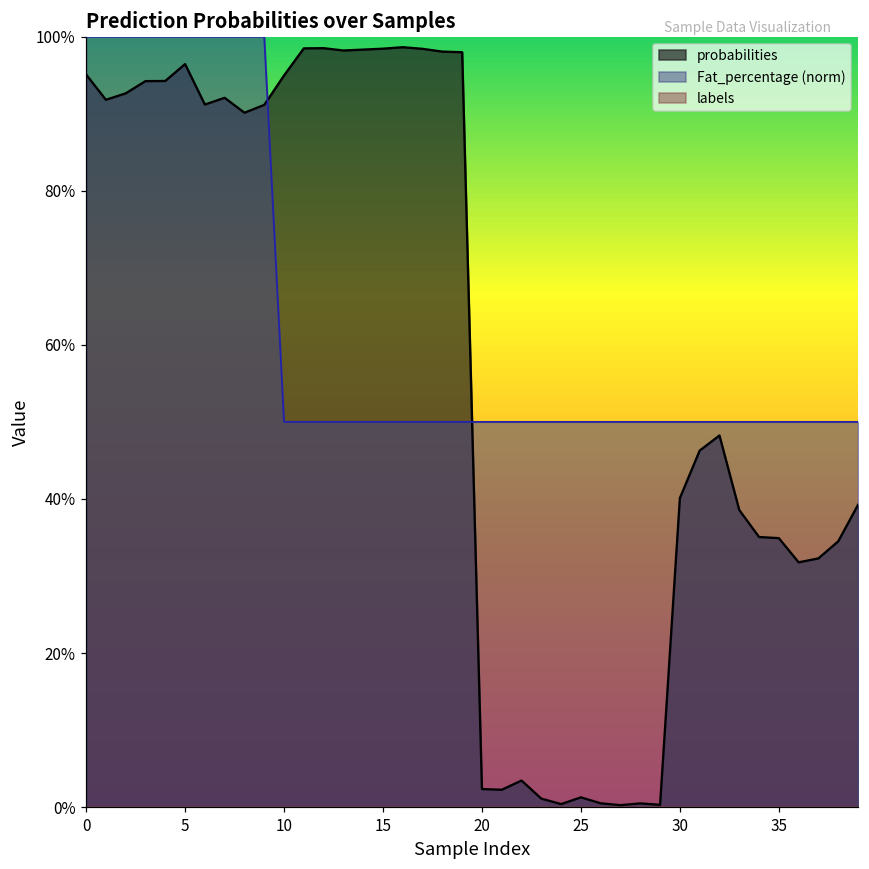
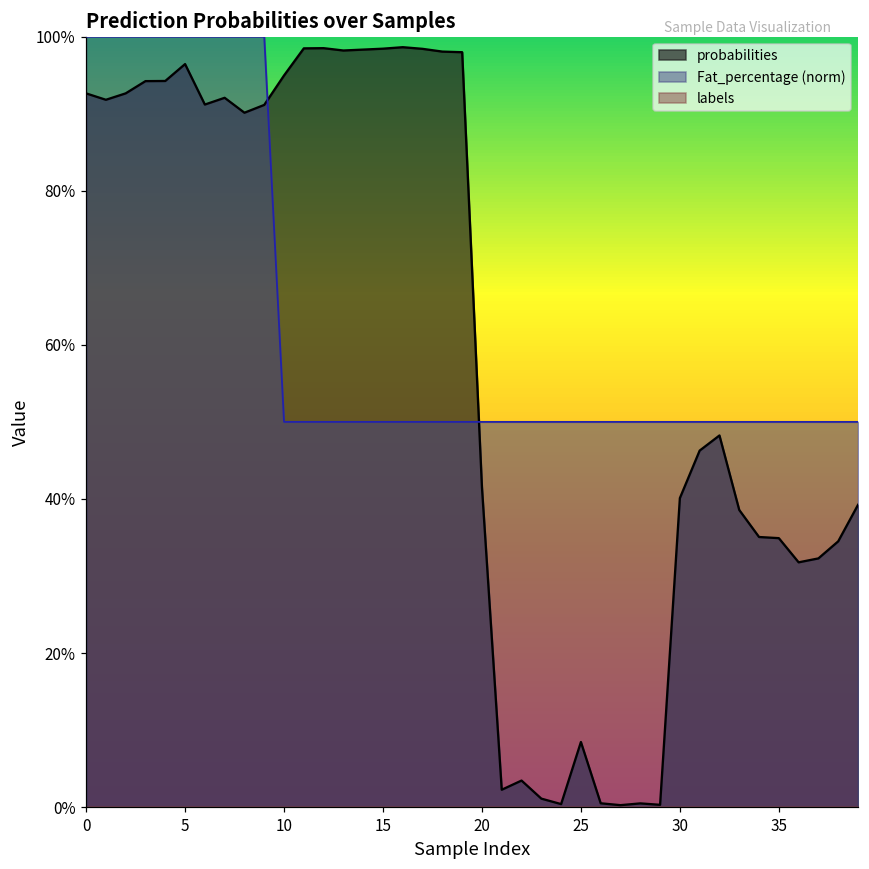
  {
    "probabilities": {
-     "0": "95%",
+     "0": "93%",
      "5": "96%",
      "10": "95%",
      "15": "98%",
-     "20": "2%",
-     "25": "1%",
+     "20": "42%",
+     "25": "8%",
      "30": "40%",
      "35": "35%"
    },
    "Fat_percentage (norm)": {
      "0": "100%",
      "5": "100%",
      "10": "50%",
      "15": "50%",
      "20": "50%",
      "25": "50%",
      "30": "50%",
      "35": "50%"
    },
    "labels": {
      "0": "0%",
      "5": "0%",
      "10": "0%",
      "15": "0%",
      "20": "0%",
      "25": "0%",
      "30": "0%",
      "35": "0%"
    }
  }
